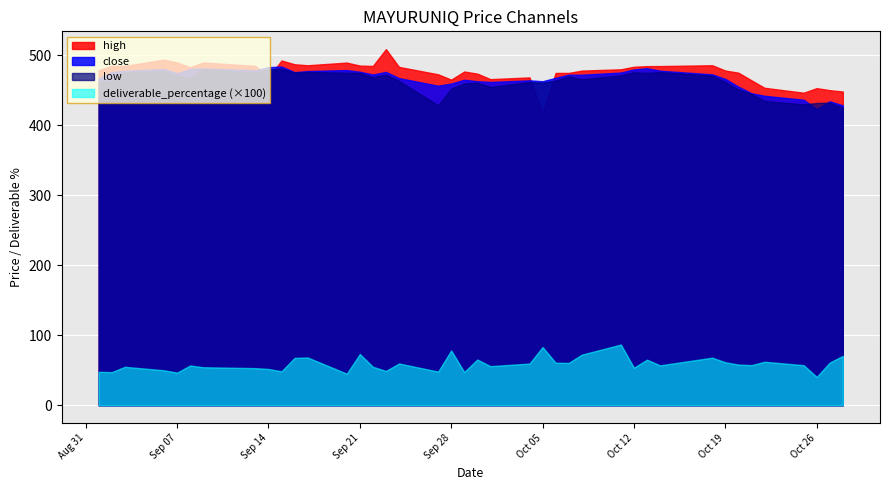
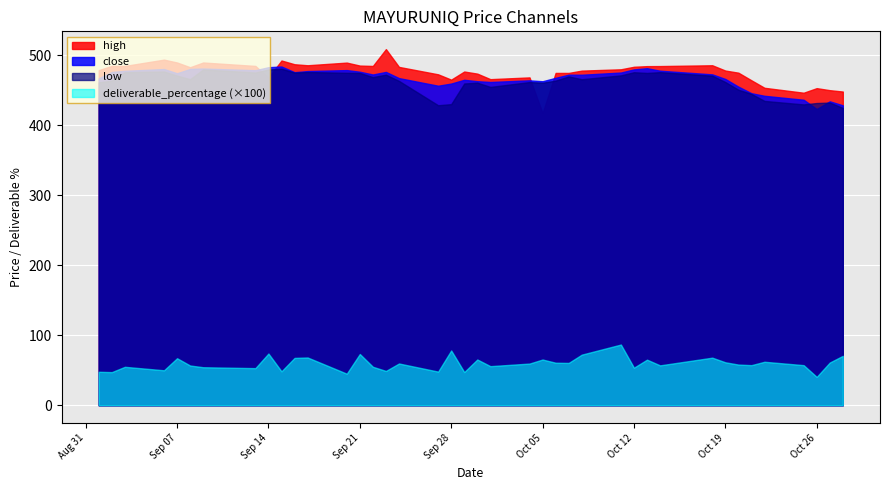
  {
    "high": {
      "Sep 21": 490,
      "Sep 28": 470,
      "Oct 05": 420,
      "Oct 12": 480,
      "Oct 19": 480,
      "Oct 26": 450
    },
    "close": {
      "Sep 28": 460,
      "Oct 12": 480,
      "Oct 19": 470,
      "Oct 26": 420
    },
    "low": {
-     "Sep 28": 450,
+     "Sep 28": 430,
      "Oct 12": 480,
      "Oct 19": 460,
      "Oct 26": 430
    },
    "deliverable_percentage (×100)": {
-     "Sep 07": 50,
-     "Sep 14": 50,
+     "Sep 07": 70,
+     "Sep 14": 70,
      "Sep 21": 70,
      "Sep 28": 80,
-     "Oct 05": 80,
+     "Oct 05": 70,
      "Oct 12": 50,
      "Oct 19": 60,
      "Oct 26": 40
    }
  }
